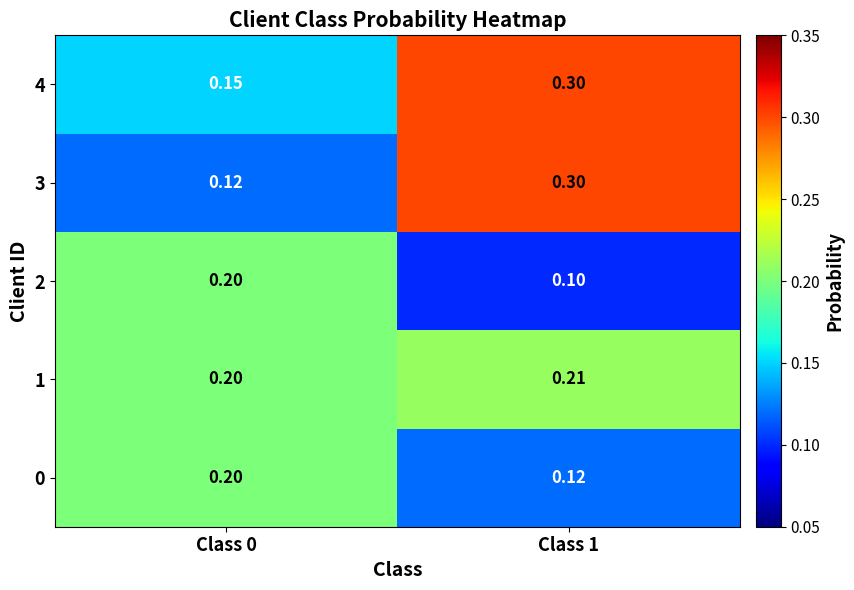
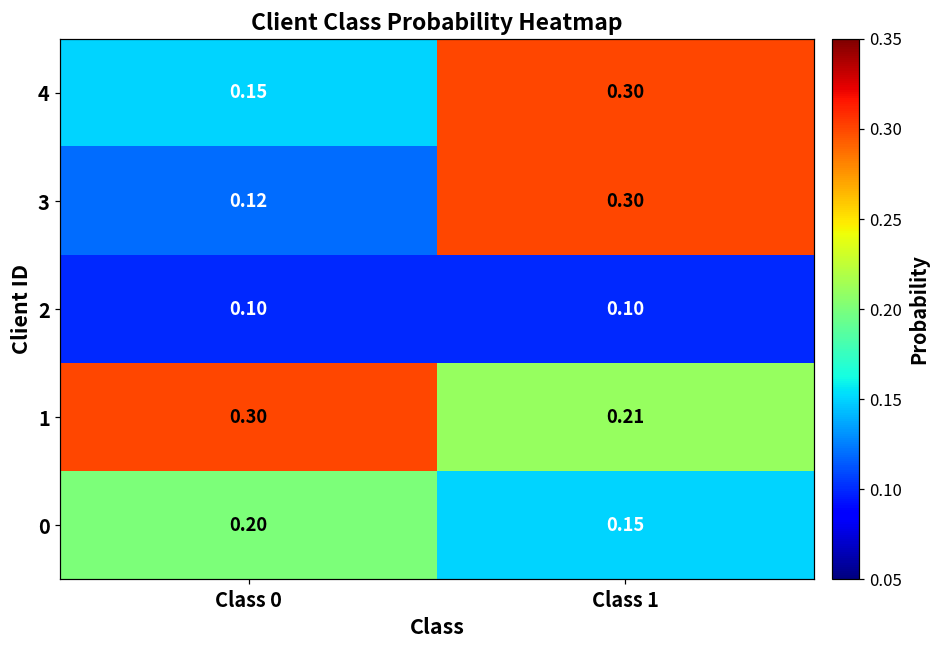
  {
    "4": {
      "Class 0": 0.15,
      "Class 1": 0.30
    },
    "3": {
      "Class 0": 0.12,
      "Class 1": 0.30
    },
    "2": {
-     "Class 0": 0.20,
+     "Class 0": 0.10,
      "Class 1": 0.10
    },
    "1": {
-     "Class 0": 0.20,
+     "Class 0": 0.30,
      "Class 1": 0.21
    },
    "0": {
      "Class 0": 0.20,
-     "Class 1": 0.12
+     "Class 1": 0.15
    }
  }
